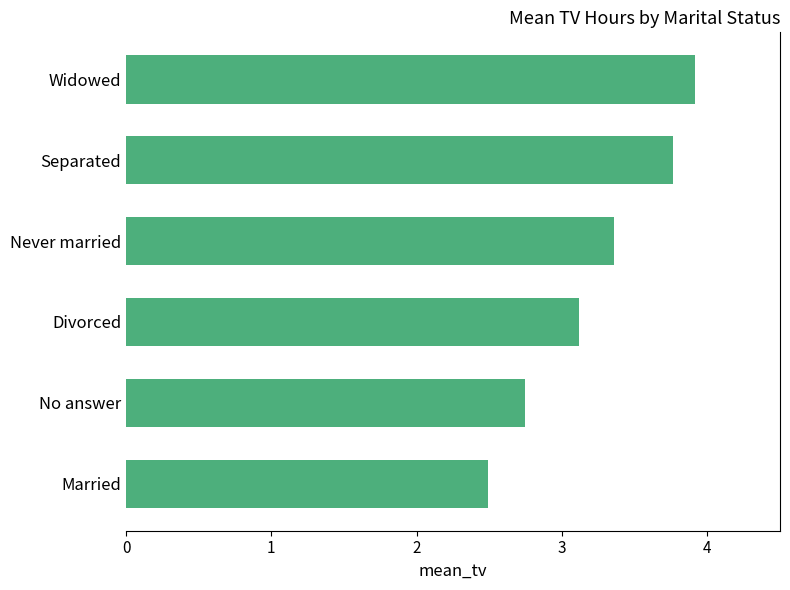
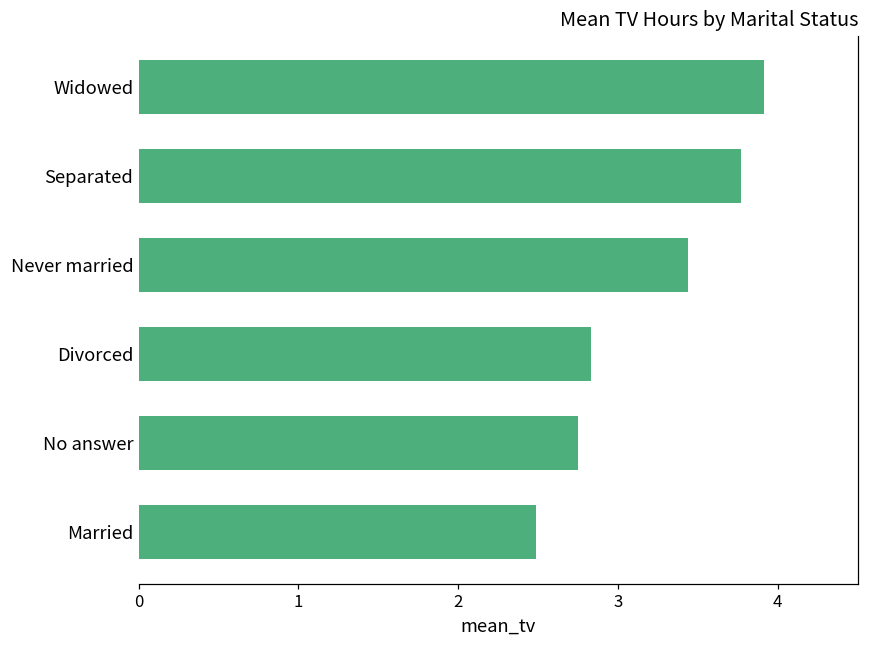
  {
    "Widowed": 3.92,
    "Separated": 3.77,
-   "Never married": 3.36,
-   "Divorced": 3.12,
+   "Never married": 3.44,
+   "Divorced": 2.83,
    "No answer": 2.75,
    "Married": 2.49
  }
